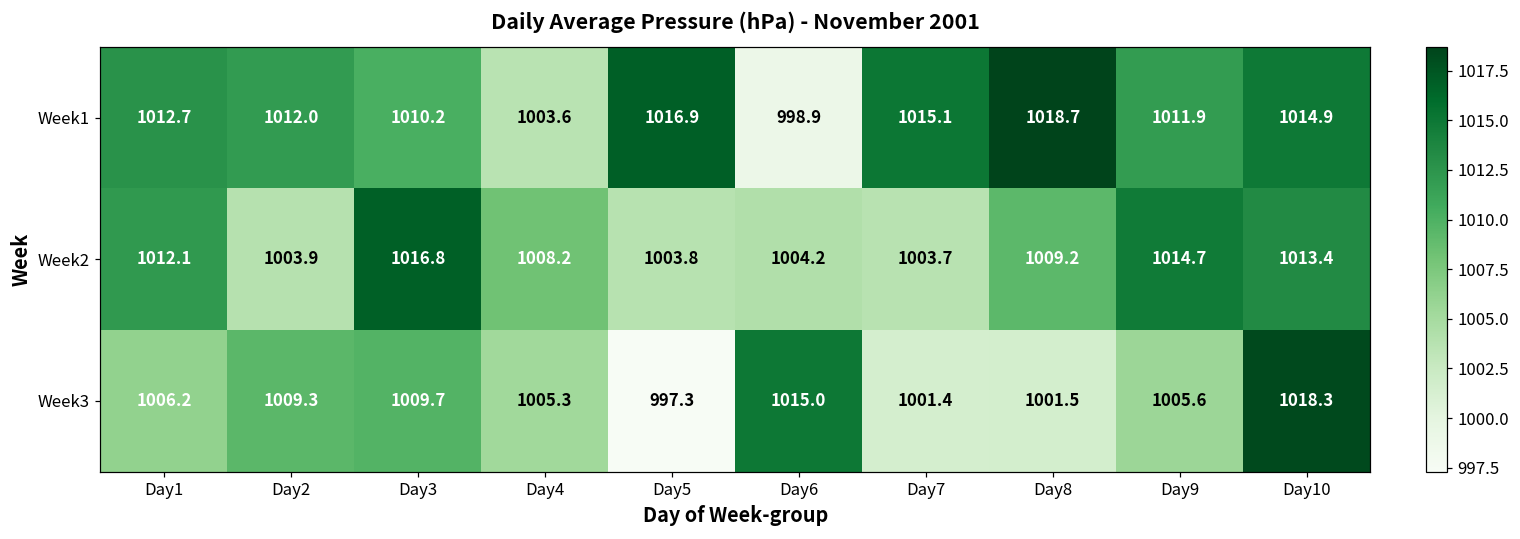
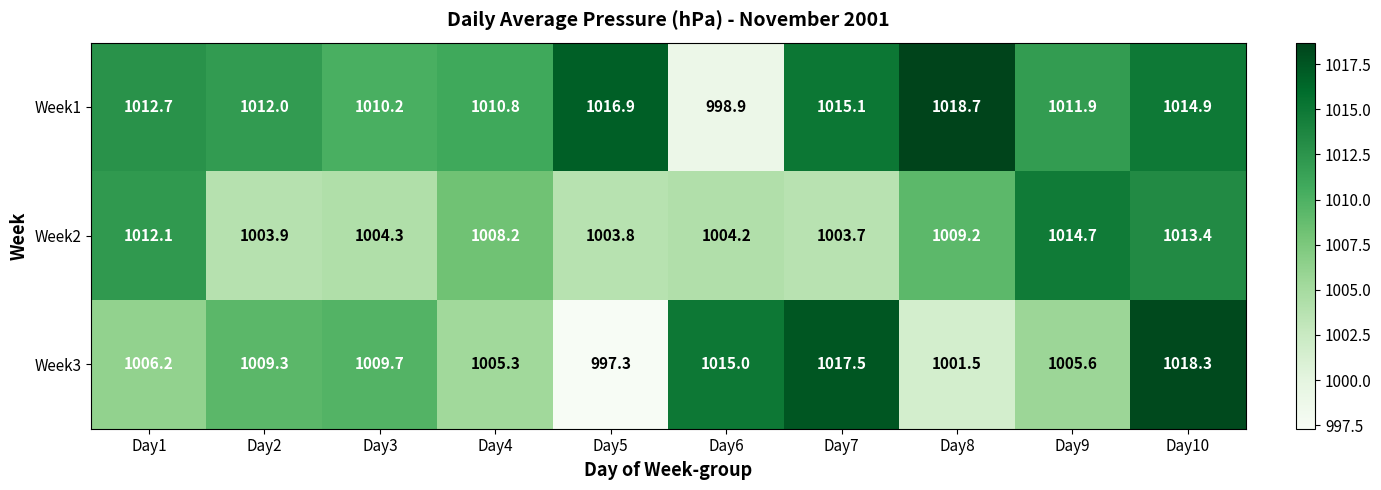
  {
    "Week1": {
      "Day1": 1012.7,
      "Day2": 1012.0,
      "Day3": 1010.2,
-     "Day4": 1003.6,
+     "Day4": 1010.8,
      "Day5": 1016.9,
      "Day6": 998.9,
      "Day7": 1015.1,
      "Day8": 1018.7,
      "Day9": 1011.9,
      "Day10": 1014.9
    },
    "Week2": {
      "Day1": 1012.1,
      "Day2": 1003.9,
-     "Day3": 1016.8,
+     "Day3": 1004.3,
      "Day4": 1008.2,
      "Day5": 1003.8,
      "Day6": 1004.2,
      "Day7": 1003.7,
      "Day8": 1009.2,
      "Day9": 1014.7,
      "Day10": 1013.4
    },
    "Week3": {
      "Day1": 1006.2,
      "Day2": 1009.3,
      "Day3": 1009.7,
      "Day4": 1005.3,
      "Day5": 997.3,
      "Day6": 1015.0,
-     "Day7": 1001.4,
+     "Day7": 1017.5,
      "Day8": 1001.5,
      "Day9": 1005.6,
      "Day10": 1018.3
    }
  }
